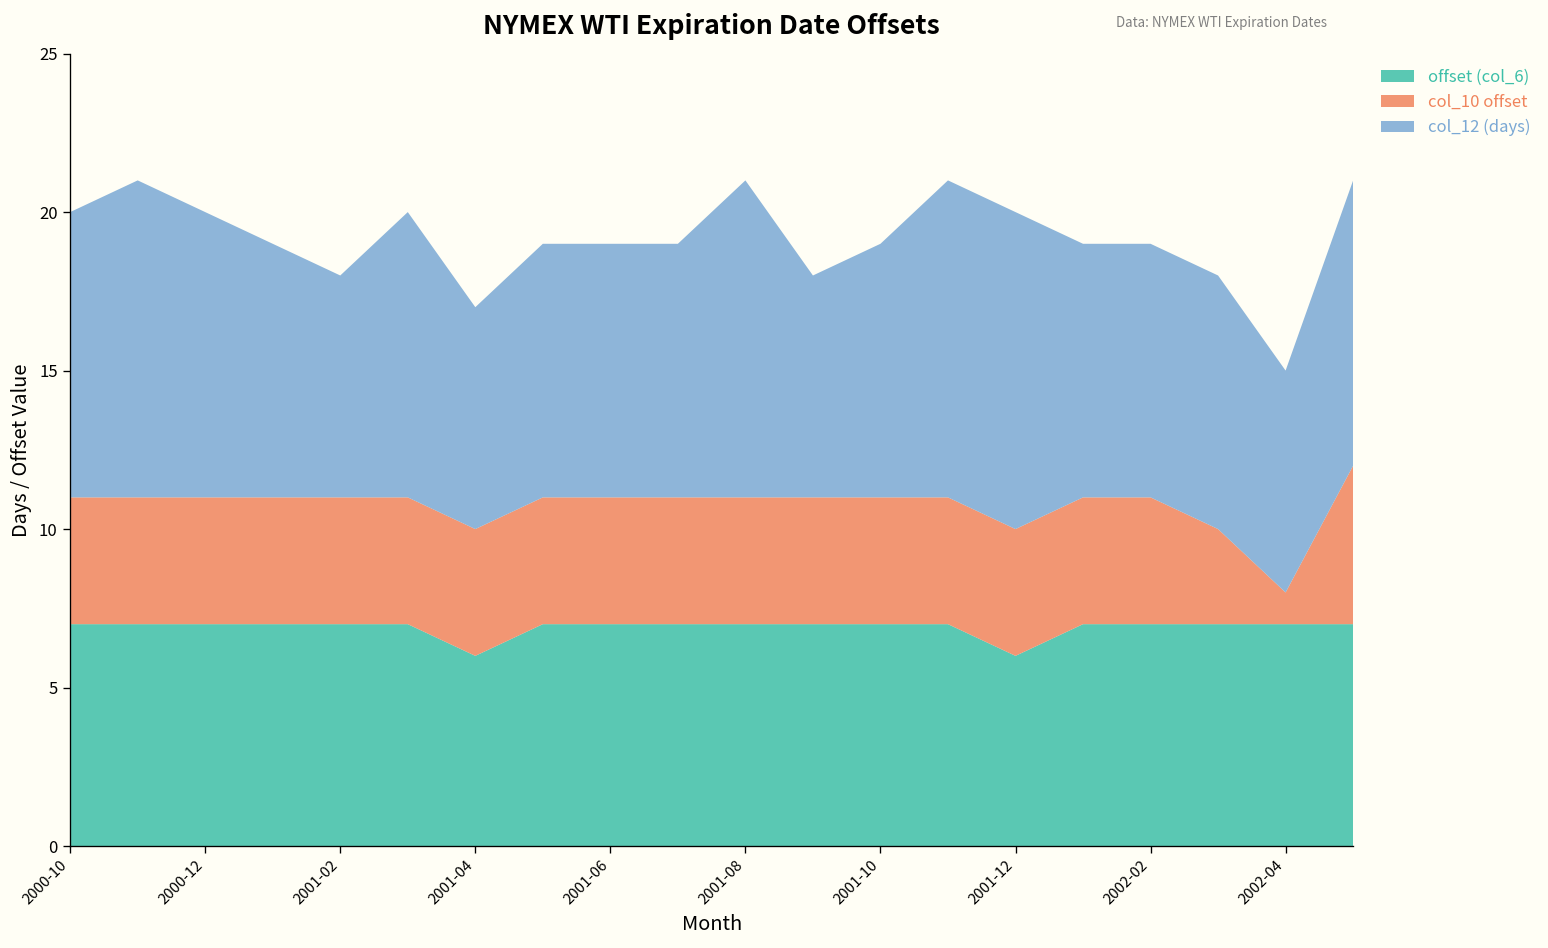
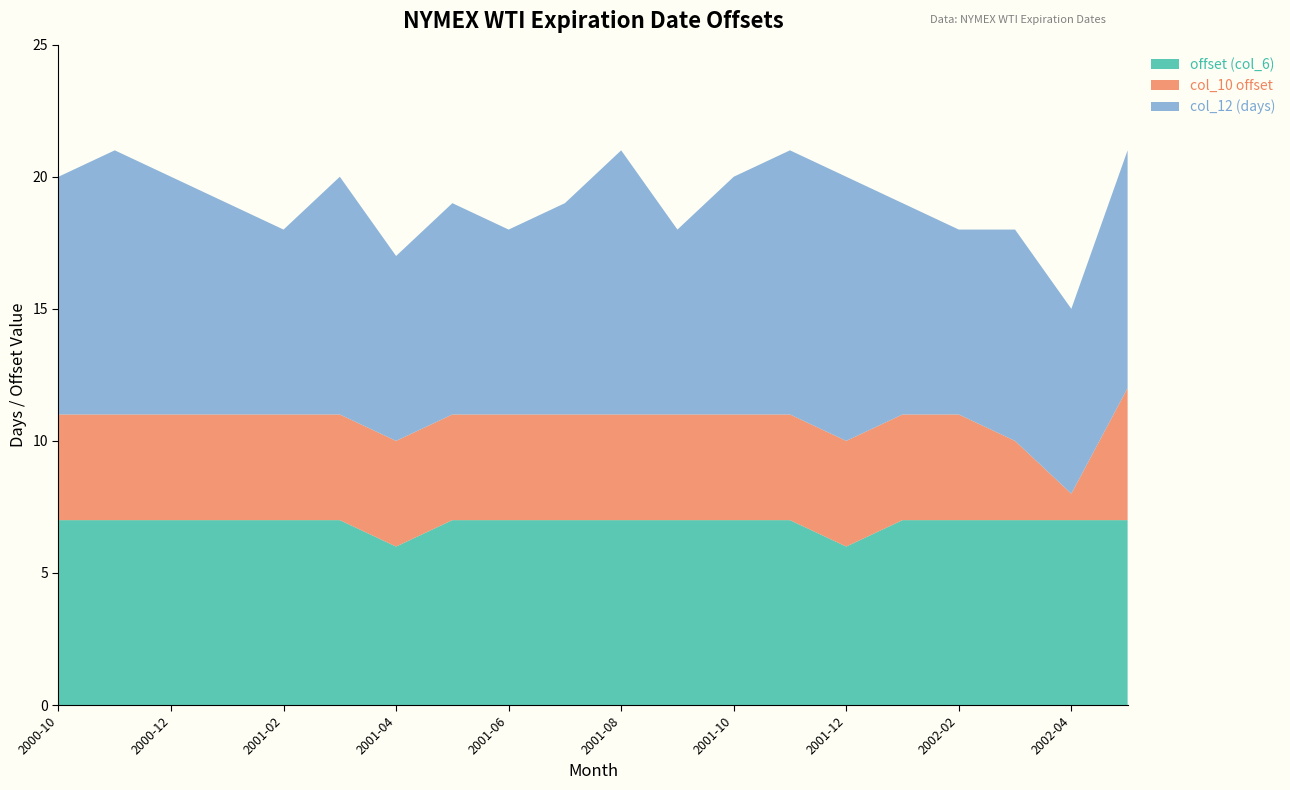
  {
    "offset (col_6)": {
      "2000-10": 7,
      "2000-12": 7,
      "2001-02": 7,
      "2001-04": 6,
      "2001-06": 7,
      "2001-08": 7,
      "2001-10": 7,
      "2001-12": 6,
      "2002-02": 7,
      "2002-04": 7
    },
    "col_10 offset": {
      "2000-10": 4,
      "2000-12": 4,
      "2001-02": 4,
      "2001-04": 4,
      "2001-06": 4,
      "2001-08": 4,
      "2001-10": 4,
      "2001-12": 4,
      "2002-02": 4,
      "2002-04": 1
    },
    "col_12 (days)": {
      "2000-10": 9,
      "2000-12": 9,
      "2001-02": 7,
      "2001-04": 7,
-     "2001-06": 8,
+     "2001-06": 7,
      "2001-08": 10,
-     "2001-10": 8,
+     "2001-10": 9,
      "2001-12": 10,
-     "2002-02": 8,
+     "2002-02": 7,
      "2002-04": 7
    }
  }
